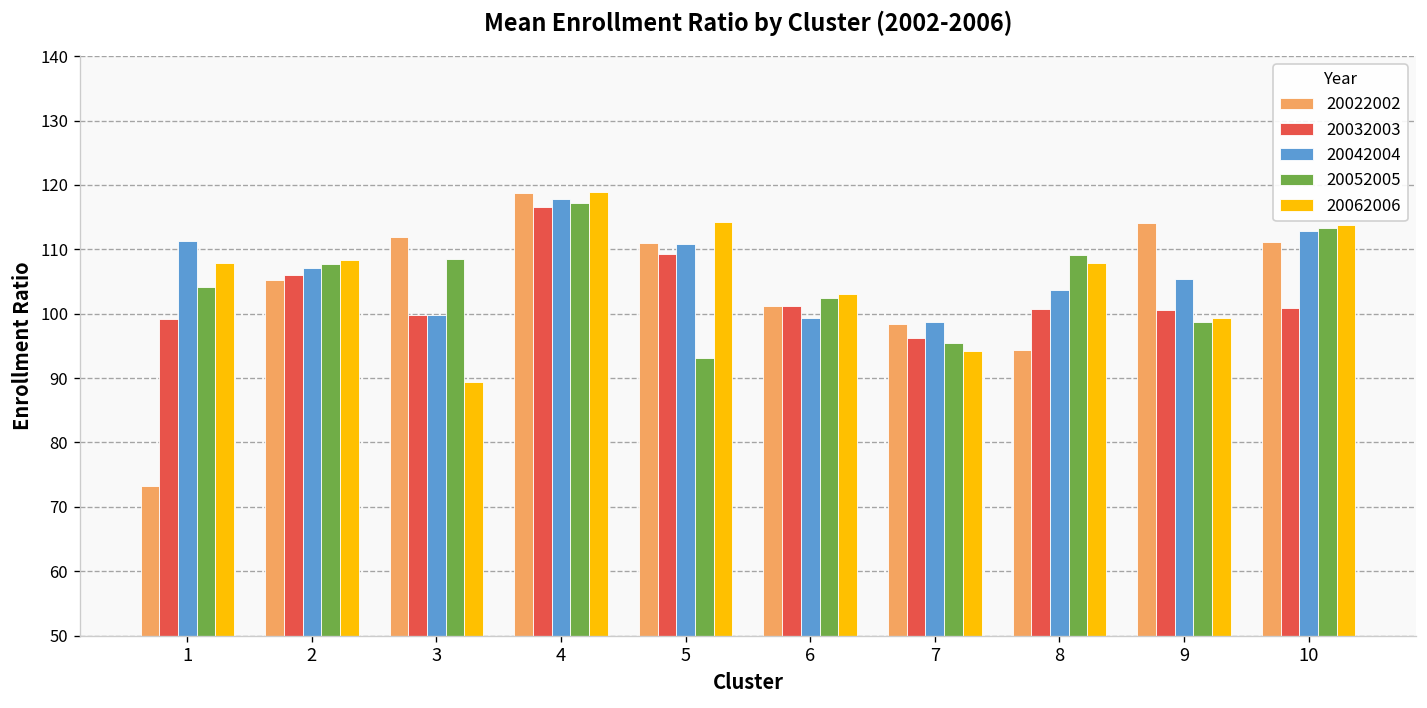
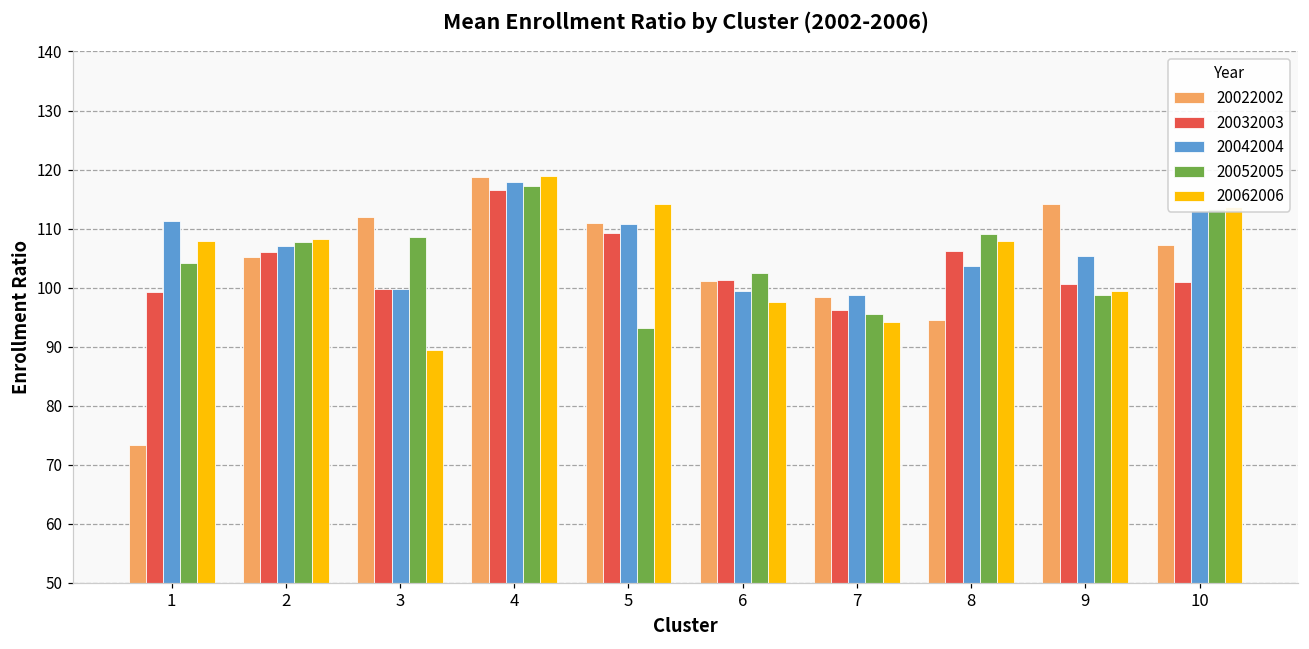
  {
    "20022002": {
      "1": 73,
      "2": 105,
      "3": 112,
      "4": 119,
      "5": 111,
      "6": 101,
      "7": 98,
      "8": 94,
      "9": 114,
-     "10": 111
+     "10": 107
    },
    "20032003": {
      "1": 99,
      "2": 106,
      "3": 100,
      "4": 117,
      "5": 109,
      "6": 101,
      "7": 96,
-     "8": 101,
+     "8": 106,
      "9": 101,
      "10": 101
    },
    "20042004": {
      "1": 111,
      "2": 107,
      "3": 100,
      "4": 118,
      "5": 111,
      "6": 99,
      "7": 99,
      "8": 104,
      "9": 105,
      "10": 113
    },
    "20052005": {
      "1": 104,
      "2": 108,
      "3": 109,
      "4": 117,
      "5": 93,
      "6": 102,
      "7": 96,
      "8": 109,
      "9": 99,
      "10": 113
    },
    "20062006": {
      "1": 108,
      "2": 108,
      "3": 89,
      "4": 119,
      "5": 114,
-     "6": 103,
+     "6": 98,
      "7": 94,
      "8": 108,
      "9": 99,
      "10": 114
    }
  }
